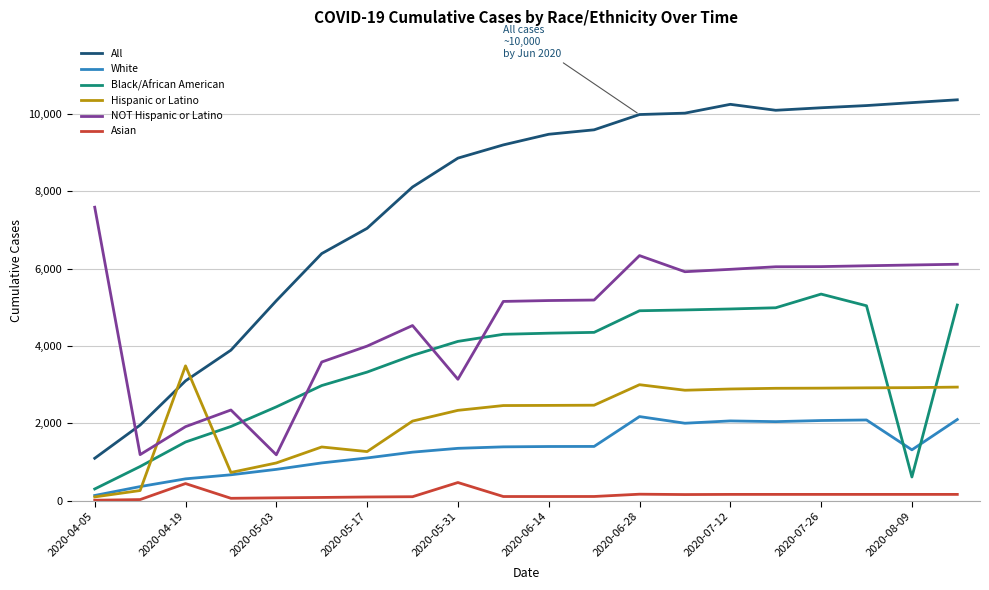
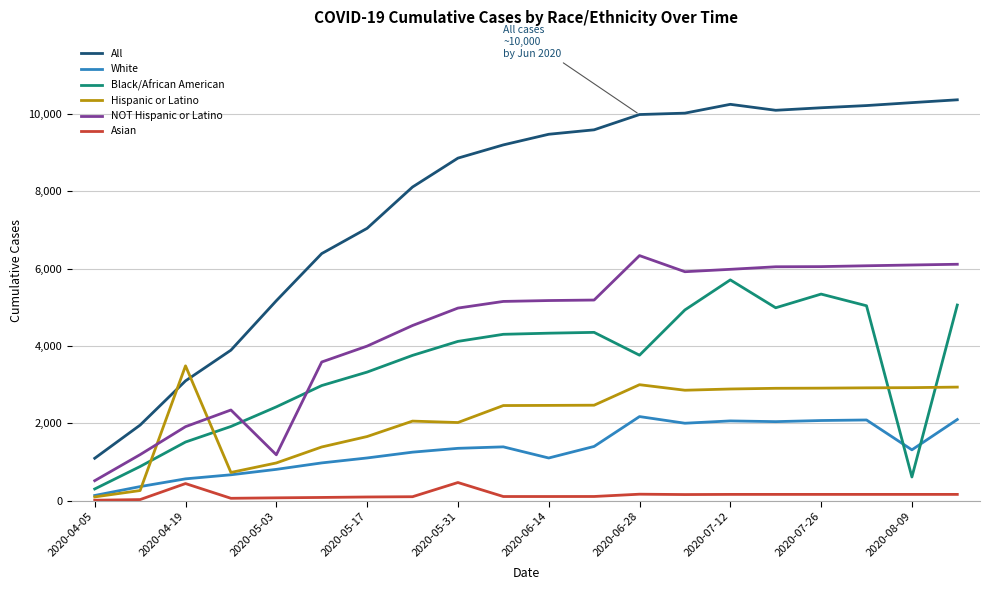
  {
    "All": {
      "2020-04-05": "1,100",
      "2020-04-19": "3,100",
      "2020-05-03": "5,200",
      "2020-05-17": "7,000",
      "2020-05-31": "8,900",
      "2020-06-14": "9,500",
      "2020-07-12": "10,200",
      "2020-07-26": "10,200",
      "2020-08-09": "10,300"
    },
    "White": {
      "2020-04-19": "600",
      "2020-05-03": "800",
      "2020-05-17": "1,100",
      "2020-05-31": "1,400",
-     "2020-06-14": "1,400",
+     "2020-06-14": "1,100",
      "2020-06-28": "2,200",
      "2020-07-12": "2,100",
      "2020-07-26": "2,100",
      "2020-08-09": "1,300"
    },
    "Black/African American": {
      "2020-04-05": "300",
      "2020-04-19": "1,500",
      "2020-05-03": "2,400",
      "2020-05-17": "3,300",
      "2020-05-31": "4,100",
      "2020-06-14": "4,300",
-     "2020-06-28": "4,900",
-     "2020-07-12": "5,000",
+     "2020-06-28": "3,800",
+     "2020-07-12": "5,700",
      "2020-07-26": "5,300",
      "2020-08-09": "600"
    },
    "Hispanic or Latino": {
      "2020-04-19": "3,500",
      "2020-05-03": "1,000",
-     "2020-05-17": "1,300",
-     "2020-05-31": "2,300",
+     "2020-05-17": "1,700",
+     "2020-05-31": "2,000",
      "2020-06-14": "2,500",
      "2020-06-28": "3,000",
      "2020-07-12": "2,900",
      "2020-07-26": "2,900",
      "2020-08-09": "2,900"
    },
    "NOT Hispanic or Latino": {
-     "2020-04-05": "7,600",
+     "2020-04-05": "500",
      "2020-04-19": "1,900",
      "2020-05-03": "1,200",
      "2020-05-17": "4,000",
-     "2020-05-31": "3,100",
+     "2020-05-31": "5,000",
      "2020-06-14": "5,200",
      "2020-06-28": "6,300",
      "2020-07-12": "6,000",
      "2020-07-26": "6,100",
      "2020-08-09": "6,100"
    },
    "Asian": {
      "2020-04-05": "0",
      "2020-04-19": "400",
      "2020-05-03": "100",
      "2020-05-17": "100",
      "2020-05-31": "500",
      "2020-06-14": "100",
      "2020-06-28": "200",
      "2020-07-12": "200",
      "2020-07-26": "200",
      "2020-08-09": "200"
    }
  }
